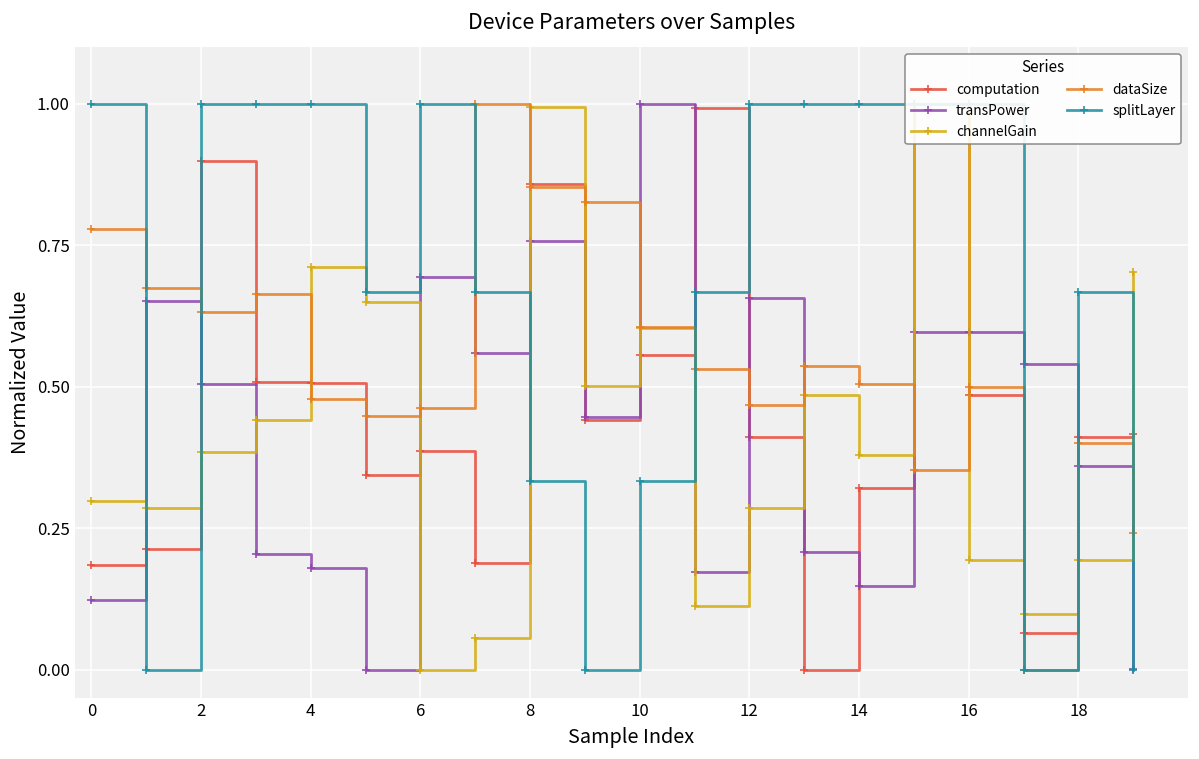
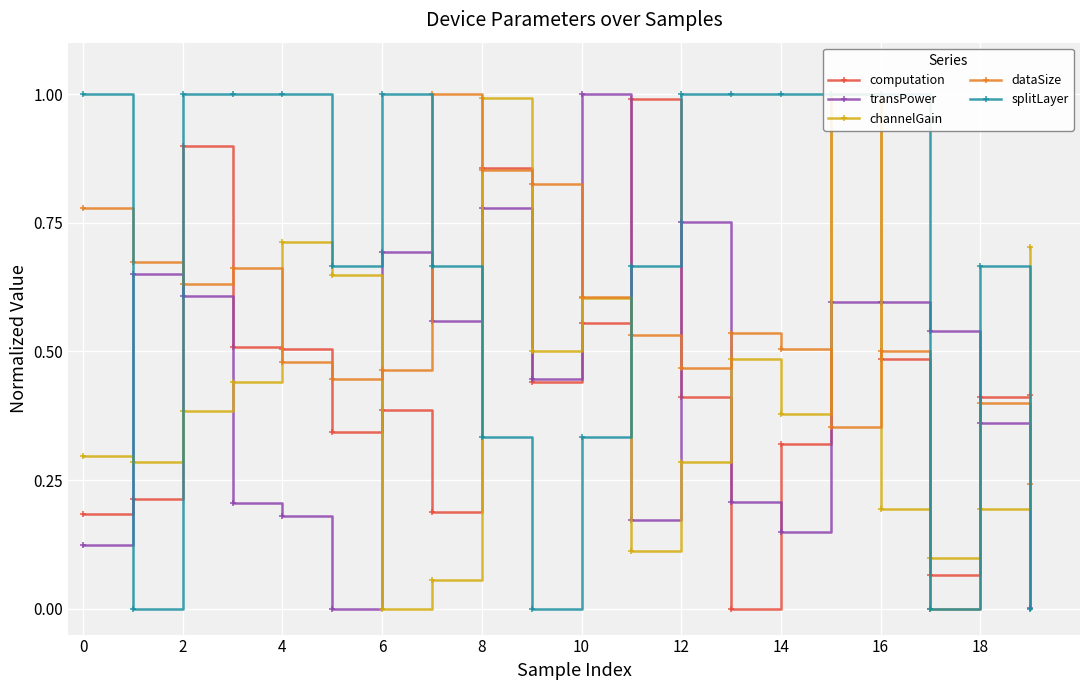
  {
    "transPower": {
      "0": 0.12,
-     "2": 0.51,
+     "2": 0.61,
      "4": 0.18,
      "6": 0.69,
-     "8": 0.76,
+     "8": 0.78,
      "10": 1.00,
-     "12": 0.66,
+     "12": 0.75,
      "14": 0.15,
      "16": 0.60,
      "18": 0.36
    },
    "splitLayer": {
      "0": 1.00,
      "2": 1.00,
      "4": 1.00,
      "6": 1.00,
      "8": 0.33,
      "10": 0.33,
      "12": 1.00,
      "14": 1.00,
      "18": 0.67
    }
  }
